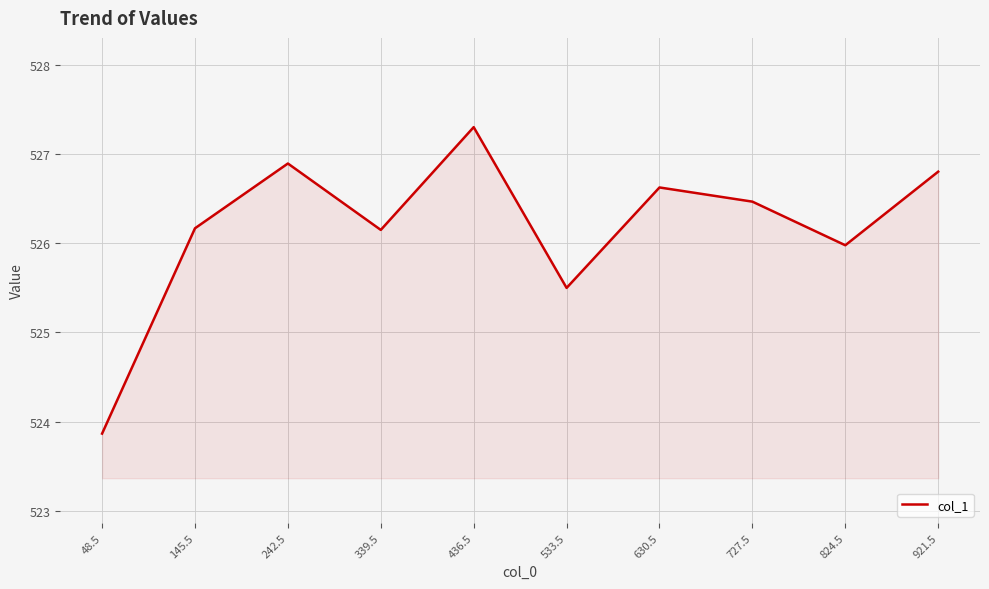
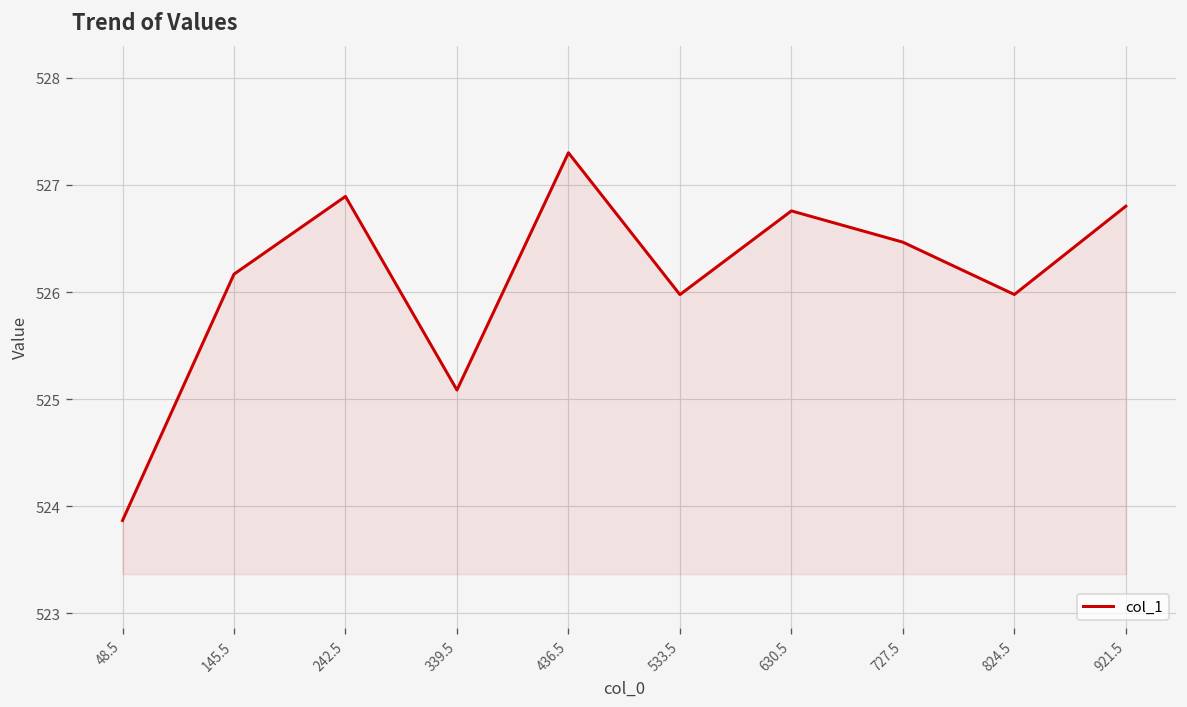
  {
    "48.5": 523.9,
    "145.5": 526.2,
    "242.5": 526.9,
-   "339.5": 526.1,
+   "339.5": 525.1,
    "436.5": 527.3,
-   "533.5": 525.5,
-   "630.5": 526.6,
+   "533.5": 526.0,
+   "630.5": 526.8,
    "727.5": 526.5,
    "824.5": 526.0,
    "921.5": 526.8
  }
